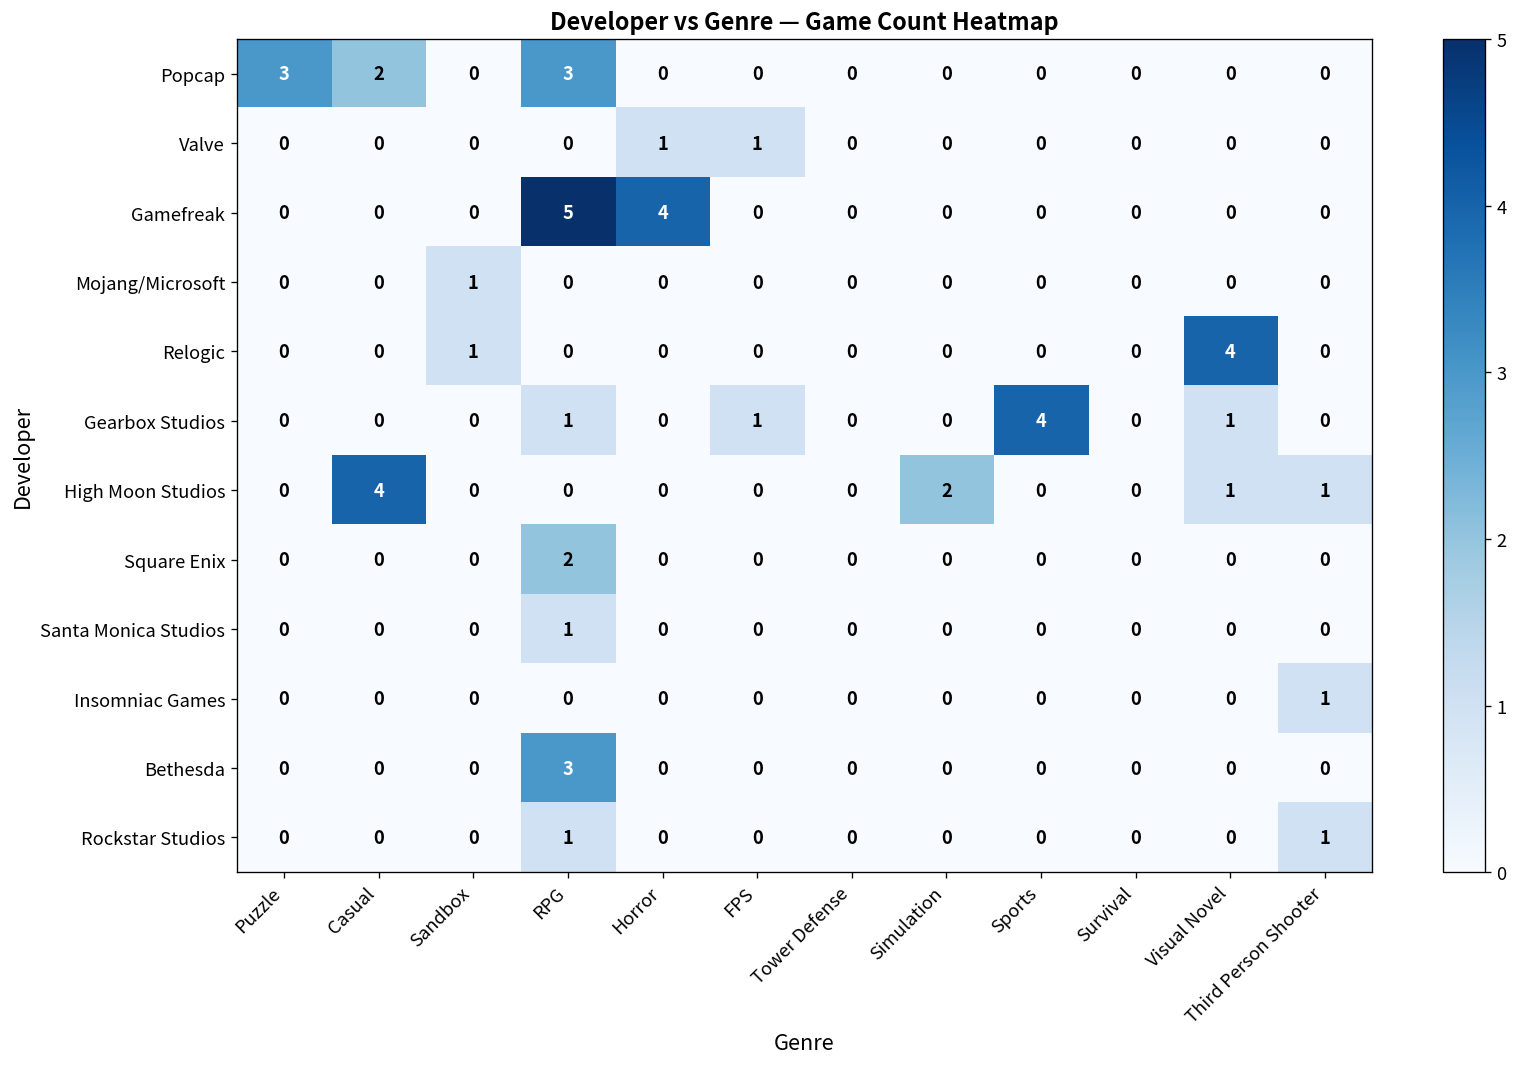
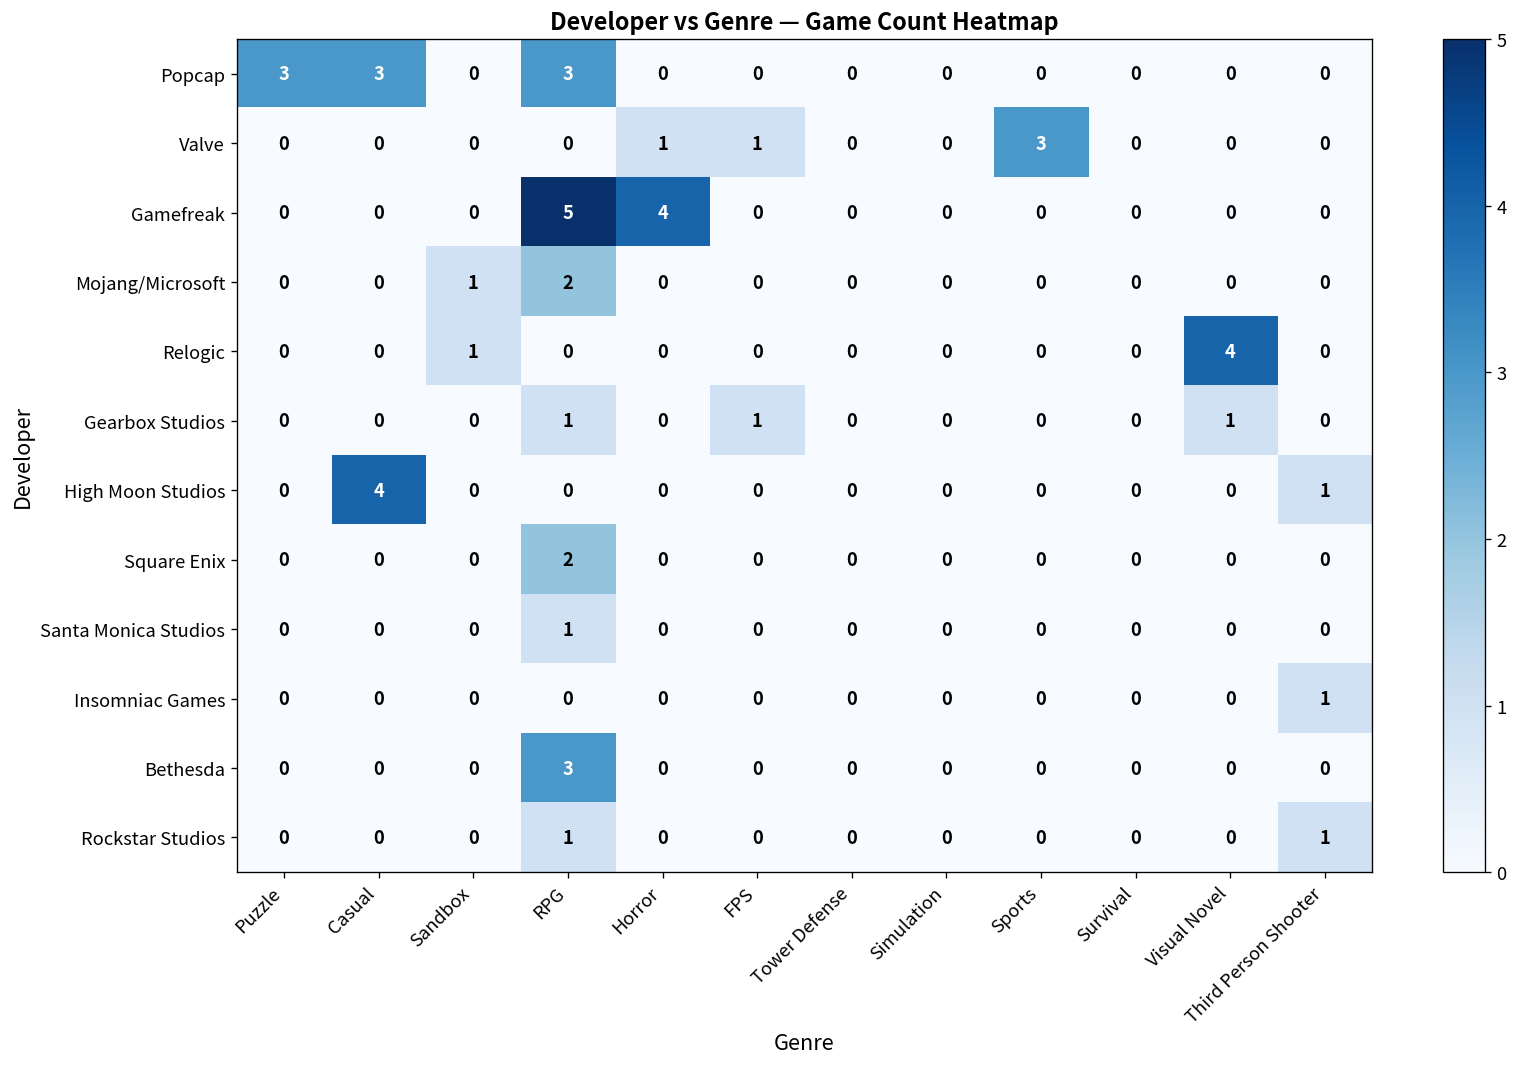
  {
    "Popcap": {
      "Puzzle": 3,
-     "Casual": 2,
+     "Casual": 3,
      "Sandbox": 0,
      "RPG": 3,
      "Horror": 0,
      "FPS": 0,
      "Tower Defense": 0,
      "Simulation": 0,
      "Sports": 0,
      "Survival": 0,
      "Visual Novel": 0,
      "Third Person Shooter": 0
    },
    "Valve": {
      "Puzzle": 0,
      "Casual": 0,
      "Sandbox": 0,
      "RPG": 0,
      "Horror": 1,
      "FPS": 1,
      "Tower Defense": 0,
      "Simulation": 0,
-     "Sports": 0,
+     "Sports": 3,
      "Survival": 0,
      "Visual Novel": 0,
      "Third Person Shooter": 0
    },
    "Gamefreak": {
      "Puzzle": 0,
      "Casual": 0,
      "Sandbox": 0,
      "RPG": 5,
      "Horror": 4,
      "FPS": 0,
      "Tower Defense": 0,
      "Simulation": 0,
      "Sports": 0,
      "Survival": 0,
      "Visual Novel": 0,
      "Third Person Shooter": 0
    },
    "Mojang/Microsoft": {
      "Puzzle": 0,
      "Casual": 0,
      "Sandbox": 1,
-     "RPG": 0,
+     "RPG": 2,
      "Horror": 0,
      "FPS": 0,
      "Tower Defense": 0,
      "Simulation": 0,
      "Sports": 0,
      "Survival": 0,
      "Visual Novel": 0,
      "Third Person Shooter": 0
    },
    "Relogic": {
      "Puzzle": 0,
      "Casual": 0,
      "Sandbox": 1,
      "RPG": 0,
      "Horror": 0,
      "FPS": 0,
      "Tower Defense": 0,
      "Simulation": 0,
      "Sports": 0,
      "Survival": 0,
      "Visual Novel": 4,
      "Third Person Shooter": 0
    },
    "Gearbox Studios": {
      "Puzzle": 0,
      "Casual": 0,
      "Sandbox": 0,
      "RPG": 1,
      "Horror": 0,
      "FPS": 1,
      "Tower Defense": 0,
      "Simulation": 0,
-     "Sports": 4,
+     "Sports": 0,
      "Survival": 0,
      "Visual Novel": 1,
      "Third Person Shooter": 0
    },
    "High Moon Studios": {
      "Puzzle": 0,
      "Casual": 4,
      "Sandbox": 0,
      "RPG": 0,
      "Horror": 0,
      "FPS": 0,
      "Tower Defense": 0,
-     "Simulation": 2,
+     "Simulation": 0,
      "Sports": 0,
      "Survival": 0,
-     "Visual Novel": 1,
+     "Visual Novel": 0,
      "Third Person Shooter": 1
    },
    "Square Enix": {
      "Puzzle": 0,
      "Casual": 0,
      "Sandbox": 0,
      "RPG": 2,
      "Horror": 0,
      "FPS": 0,
      "Tower Defense": 0,
      "Simulation": 0,
      "Sports": 0,
      "Survival": 0,
      "Visual Novel": 0,
      "Third Person Shooter": 0
    },
    "Santa Monica Studios": {
      "Puzzle": 0,
      "Casual": 0,
      "Sandbox": 0,
      "RPG": 1,
      "Horror": 0,
      "FPS": 0,
      "Tower Defense": 0,
      "Simulation": 0,
      "Sports": 0,
      "Survival": 0,
      "Visual Novel": 0,
      "Third Person Shooter": 0
    },
    "Insomniac Games": {
      "Puzzle": 0,
      "Casual": 0,
      "Sandbox": 0,
      "RPG": 0,
      "Horror": 0,
      "FPS": 0,
      "Tower Defense": 0,
      "Simulation": 0,
      "Sports": 0,
      "Survival": 0,
      "Visual Novel": 0,
      "Third Person Shooter": 1
    },
    "Bethesda": {
      "Puzzle": 0,
      "Casual": 0,
      "Sandbox": 0,
      "RPG": 3,
      "Horror": 0,
      "FPS": 0,
      "Tower Defense": 0,
      "Simulation": 0,
      "Sports": 0,
      "Survival": 0,
      "Visual Novel": 0,
      "Third Person Shooter": 0
    },
    "Rockstar Studios": {
      "Puzzle": 0,
      "Casual": 0,
      "Sandbox": 0,
      "RPG": 1,
      "Horror": 0,
      "FPS": 0,
      "Tower Defense": 0,
      "Simulation": 0,
      "Sports": 0,
      "Survival": 0,
      "Visual Novel": 0,
      "Third Person Shooter": 1
    }
  }
